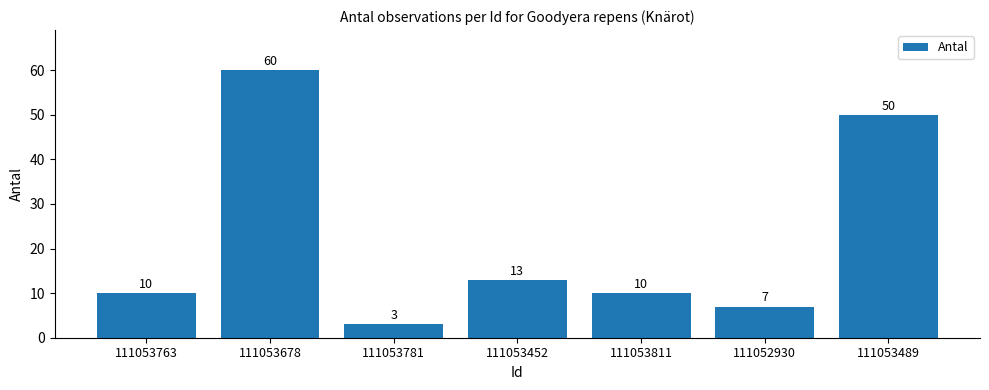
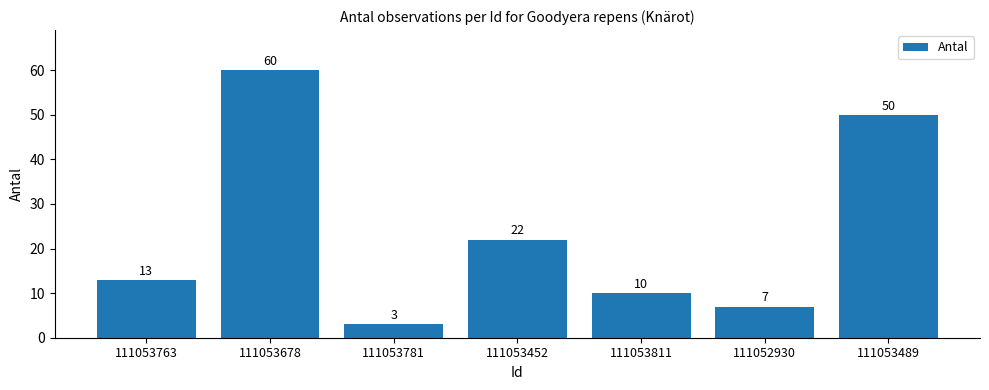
  {
-   "111053763": 10,
+   "111053763": 13,
    "111053678": 60,
    "111053781": 3,
-   "111053452": 13,
+   "111053452": 22,
    "111053811": 10,
    "111052930": 7,
    "111053489": 50
  }
